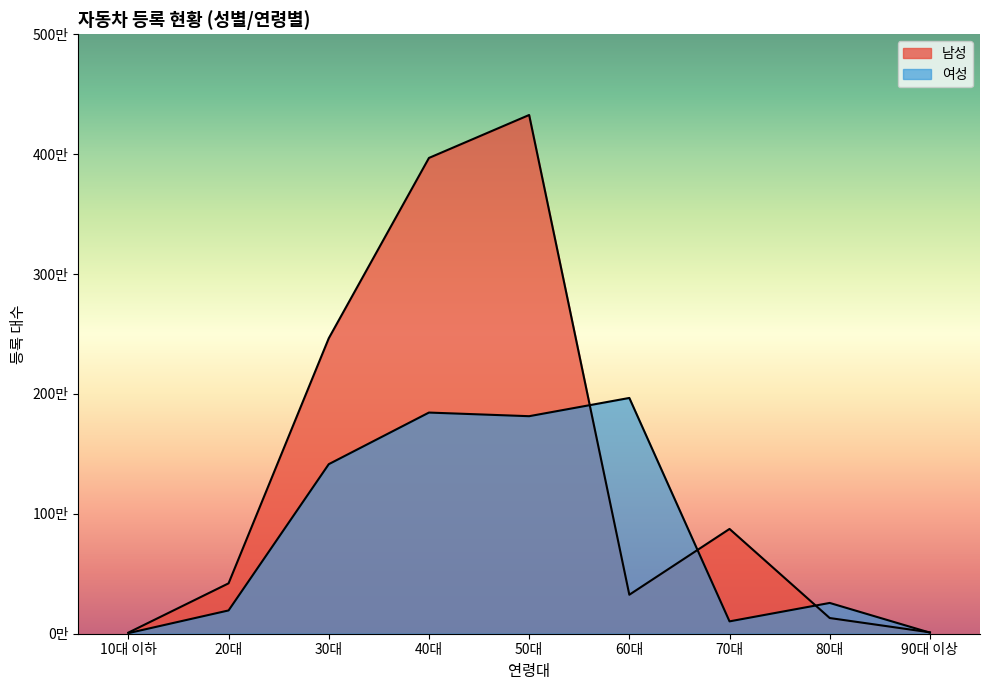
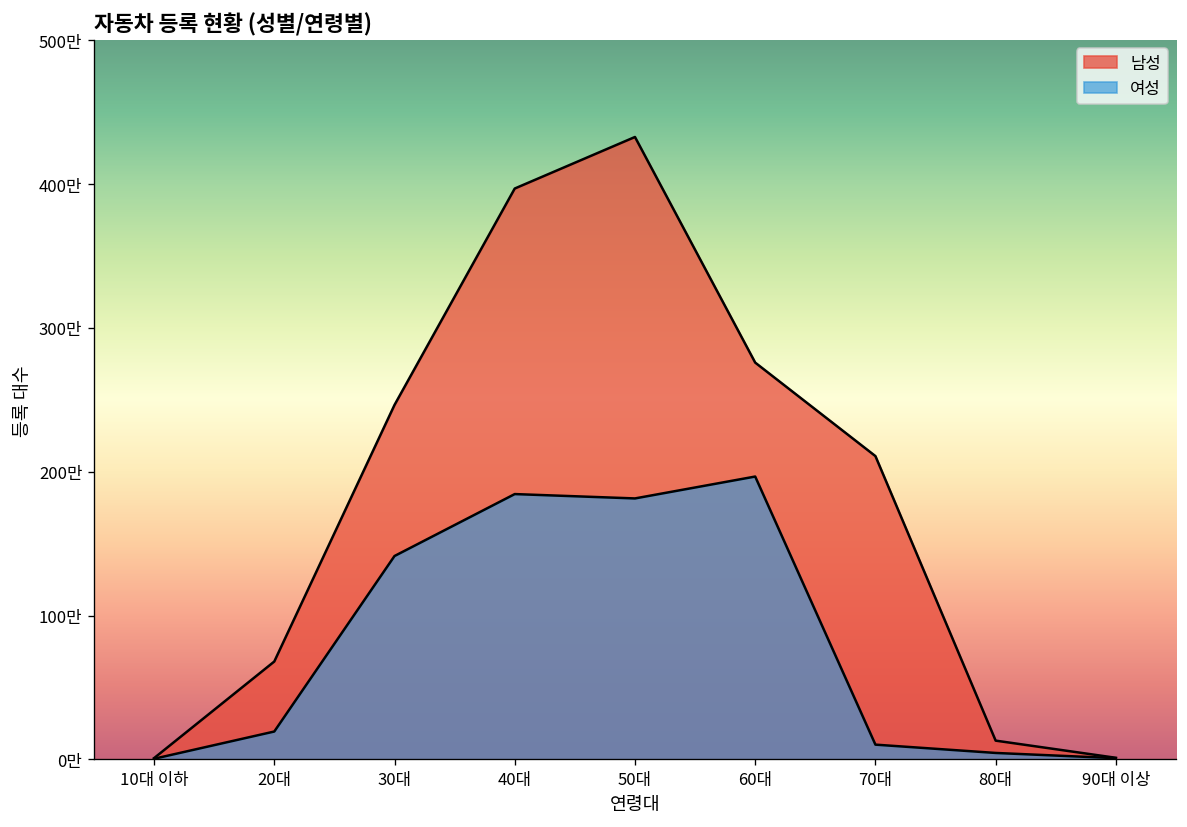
  {
    "남성": {
-     "20대": "42만",
+     "20대": "68만",
      "30대": "246만",
      "40대": "397만",
      "50대": "433만",
-     "60대": "33만",
-     "70대": "87만",
+     "60대": "276만",
+     "70대": "211만",
      "80대": "13만"
    },
    "여성": {
      "20대": "19만",
      "30대": "141만",
      "40대": "184만",
      "50대": "181만",
      "60대": "197만",
      "70대": "10만",
-     "80대": "26만"
+     "80대": "5만"
    }
  }
